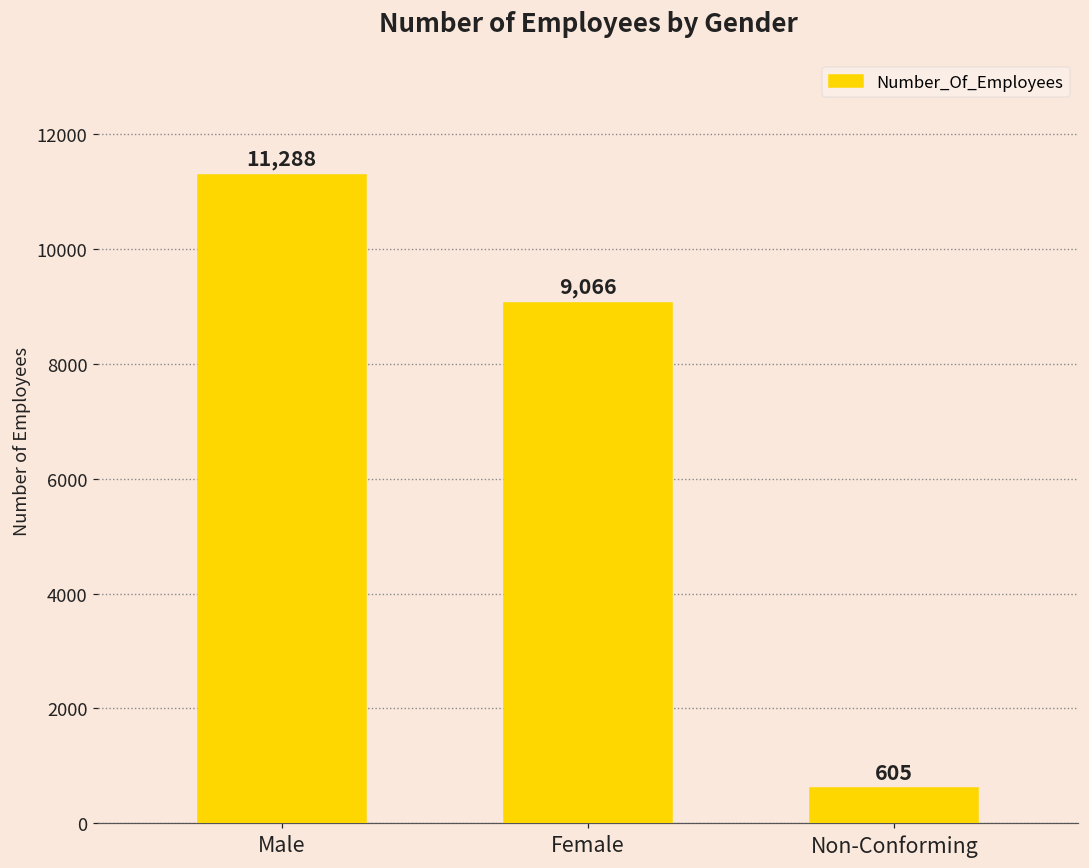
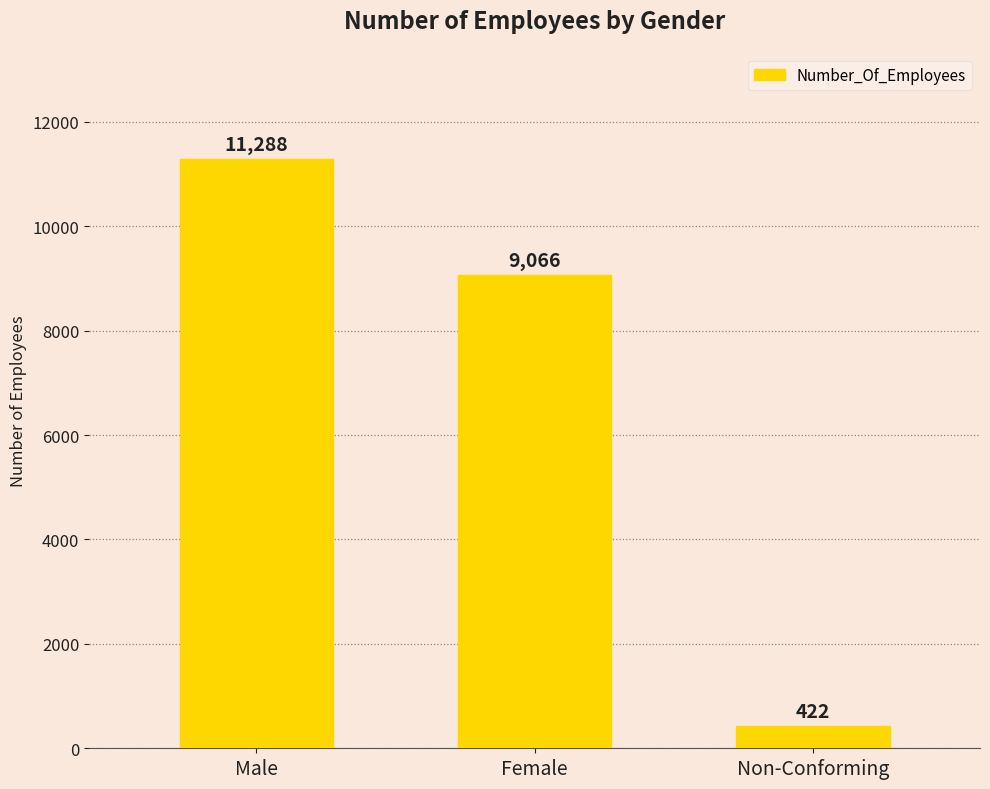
  {
    "Male": "11,288",
    "Female": "9,066",
-   "Non-Conforming": "605"
+   "Non-Conforming": "422"
  }
